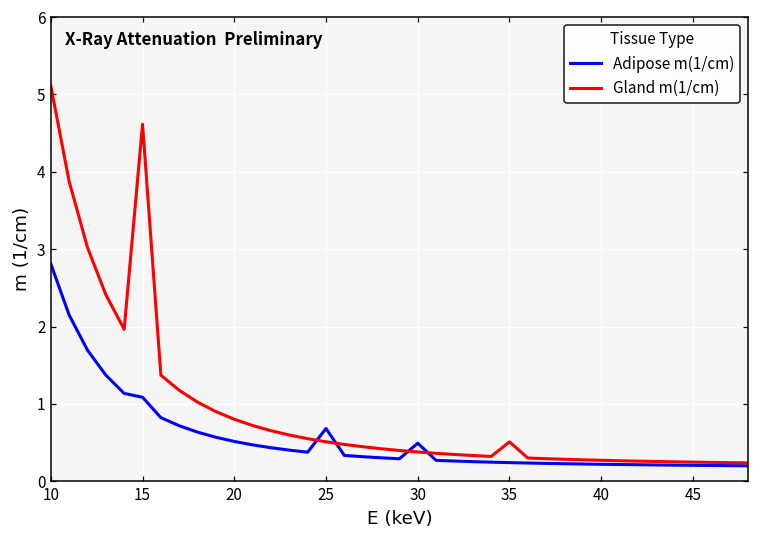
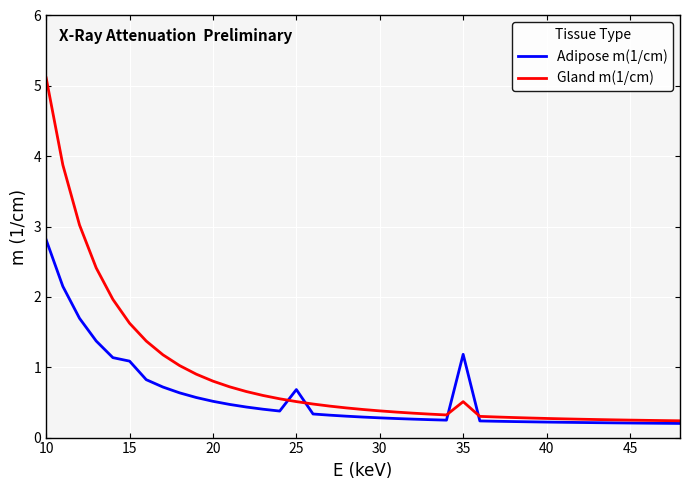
  {
    "Adipose m(1/cm)": {
      "10": 2.8,
      "15": 1.1,
      "20": 0.5,
      "25": 0.7,
-     "30": 0.5,
-     "35": 0.2,
+     "30": 0.3,
+     "35": 1.2,
      "40": 0.2,
      "45": 0.2
    },
    "Gland m(1/cm)": {
      "10": 5.1,
-     "15": 4.6,
+     "15": 1.6,
      "20": 0.8,
      "25": 0.5,
      "30": 0.4,
      "35": 0.5,
      "40": 0.3,
      "45": 0.2
    }
  }
